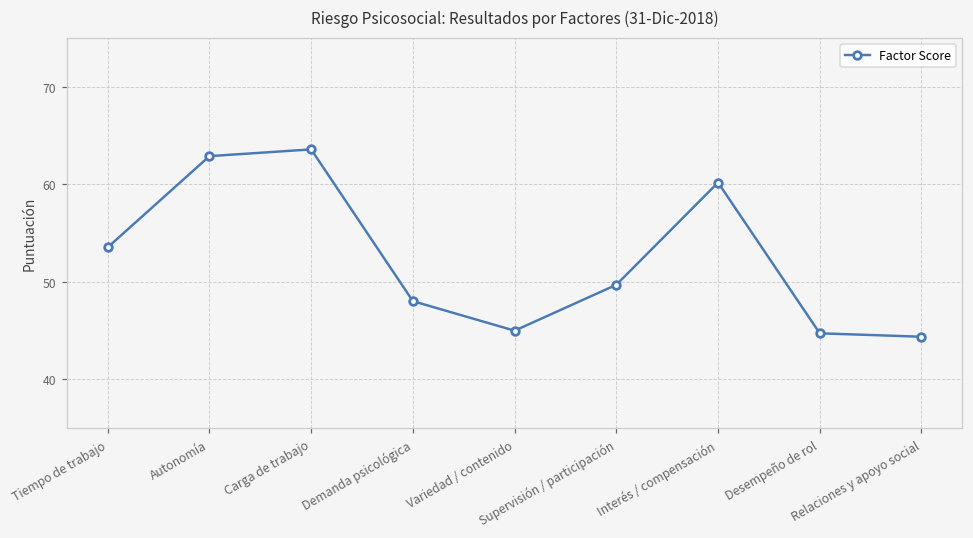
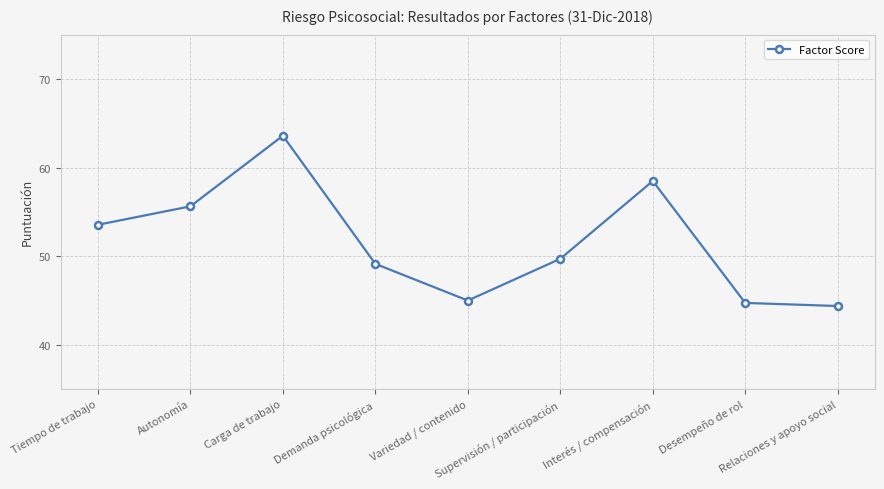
  {
    "Tiempo de trabajo": 54,
-   "Autonomía": 63,
+   "Autonomía": 56,
    "Carga de trabajo": 64,
-   "Demanda psicológica": 48,
+   "Demanda psicológica": 49,
    "Variedad / contenido": 45,
    "Supervisión / participación": 50,
-   "Interés / compensación": 60,
+   "Interés / compensación": 58,
    "Desempeño de rol": 45,
    "Relaciones y apoyo social": 44
  }
